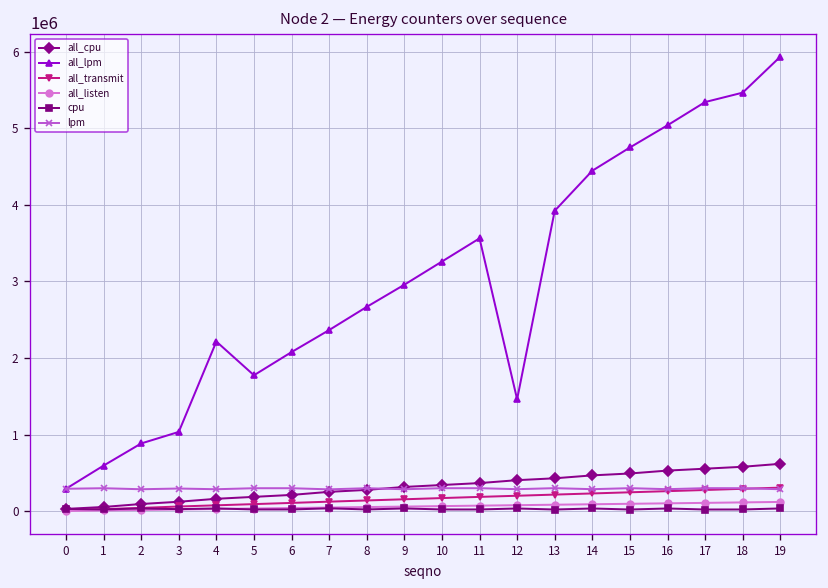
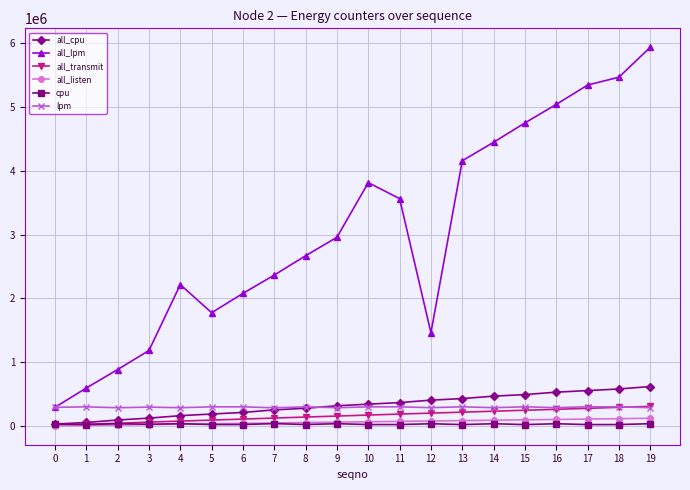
  {
    "all_lpm": {
      "1": 600000,
      "2": 900000,
-     "3": 1000000,
+     "3": 1200000,
      "4": 2200000,
      "5": 1800000,
      "6": 2100000,
      "7": 2400000,
      "8": 2700000,
      "9": 3000000,
-     "10": 3300000,
+     "10": 3800000,
      "11": 3600000,
      "12": 1500000,
-     "13": 3900000,
+     "13": 4200000,
      "14": 4400000,
      "15": 4700000,
      "16": 5000000,
      "17": 5300000,
      "18": 5500000,
      "19": 5900000
    },
    "all_transmit": {
      "4": 100000,
      "5": 100000,
      "6": 100000,
      "7": 100000,
      "8": 100000,
      "9": 200000,
      "10": 200000,
      "11": 200000,
      "12": 200000,
      "13": 200000,
      "14": 200000,
      "15": 200000
    }
  }
